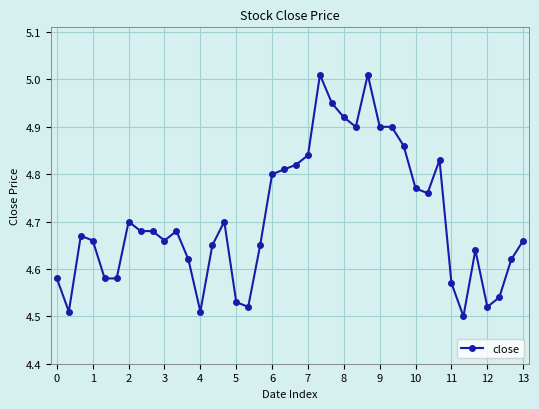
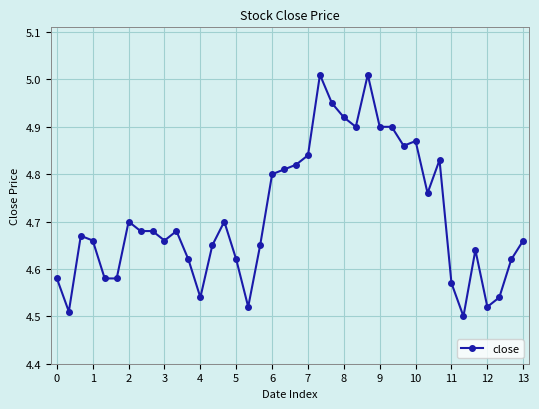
  {
    "0": 4.58,
    "1": 4.66,
    "2": 4.70,
    "3": 4.66,
-   "4": 4.51,
-   "5": 4.53,
+   "4": 4.54,
+   "5": 4.62,
    "6": 4.80,
    "7": 4.84,
    "8": 4.92,
    "9": 4.90,
-   "10": 4.77,
+   "10": 4.87,
    "11": 4.57,
    "12": 4.52,
    "13": 4.66
  }
